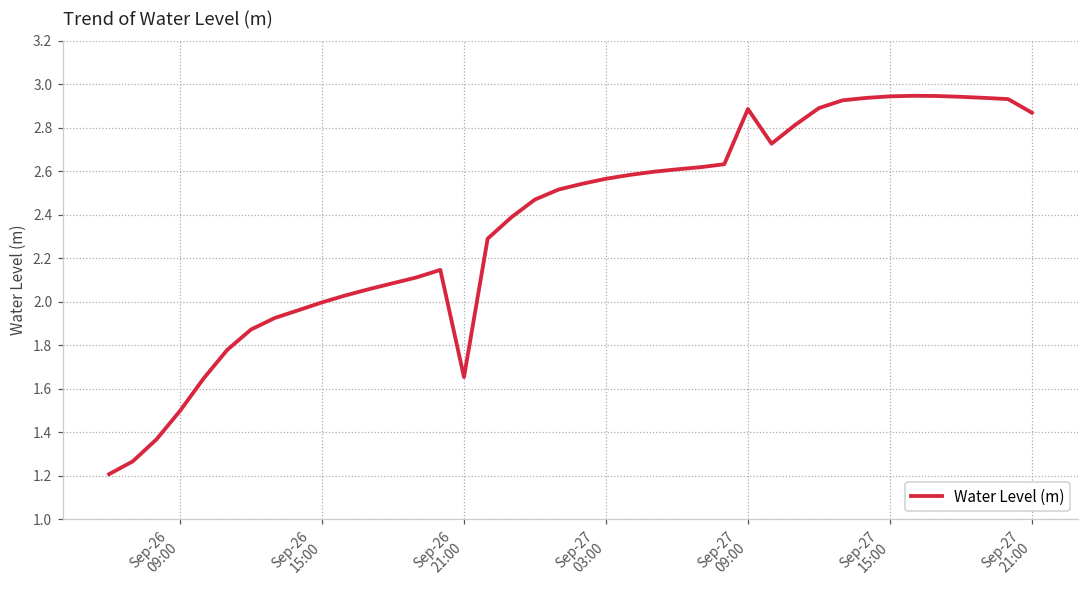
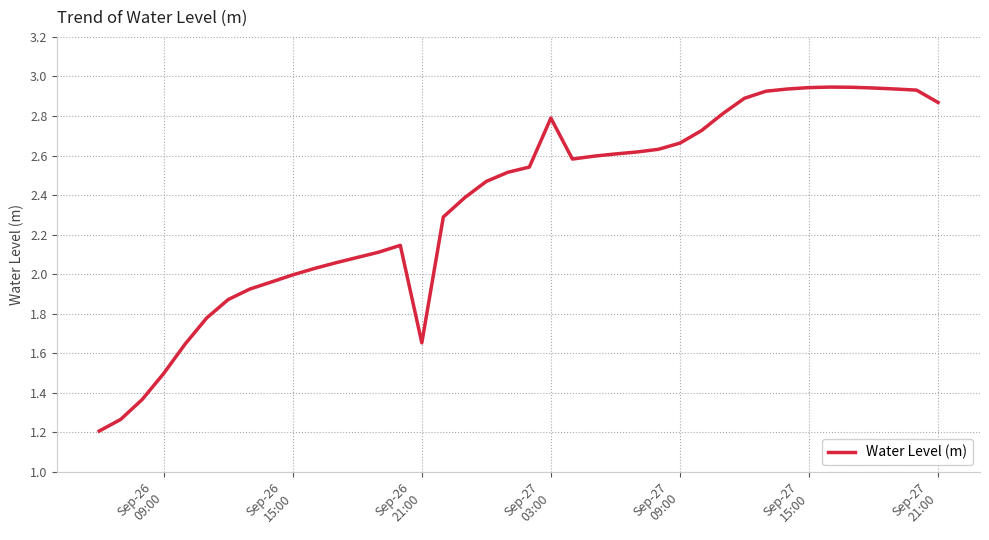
  {
    "Sep-26 09:00": 1.50,
    "Sep-26 15:00": 2.00,
    "Sep-26 21:00": 1.65,
-   "Sep-27 03:00": 2.56,
-   "Sep-27 09:00": 2.89,
+   "Sep-27 03:00": 2.79,
+   "Sep-27 09:00": 2.66,
    "Sep-27 15:00": 2.94,
    "Sep-27 21:00": 2.87
  }
